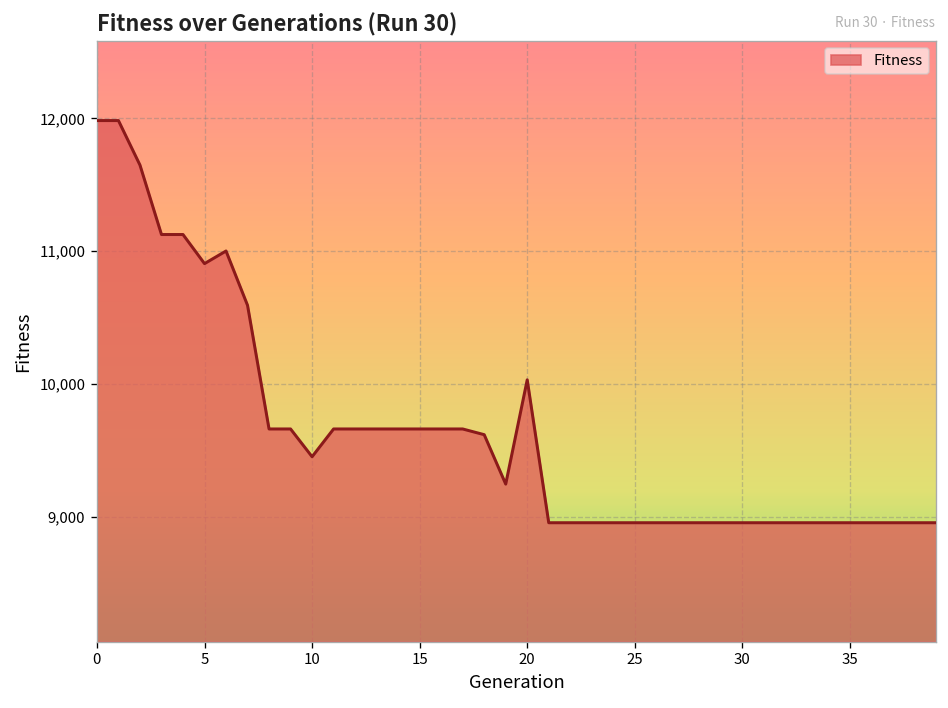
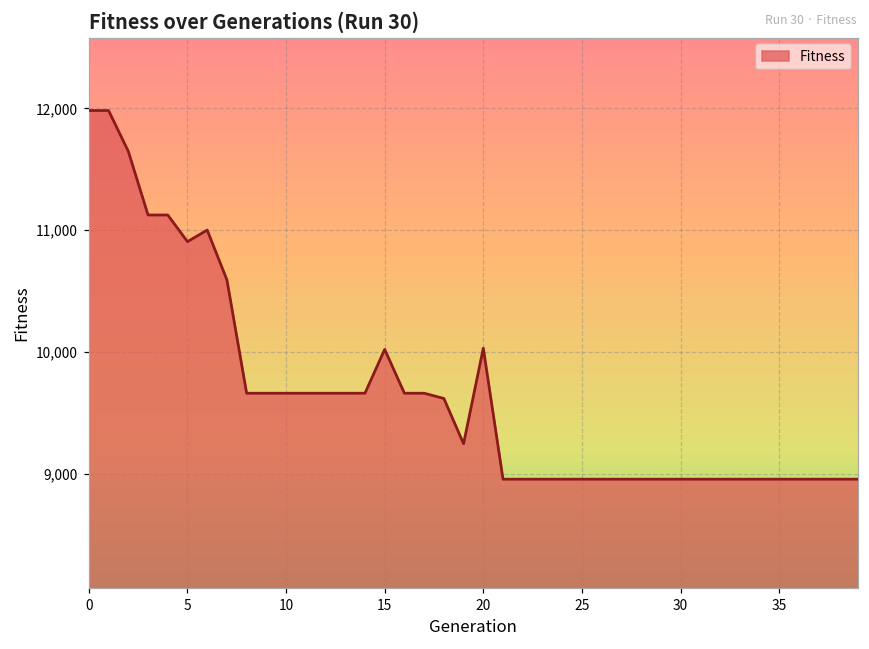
  {
    "0": "11,980",
    "5": "10,910",
-   "10": "9,450",
-   "15": "9,660",
+   "10": "9,660",
+   "15": "10,020",
    "20": "10,030",
    "25": "8,960",
    "30": "8,960",
    "35": "8,960"
  }
